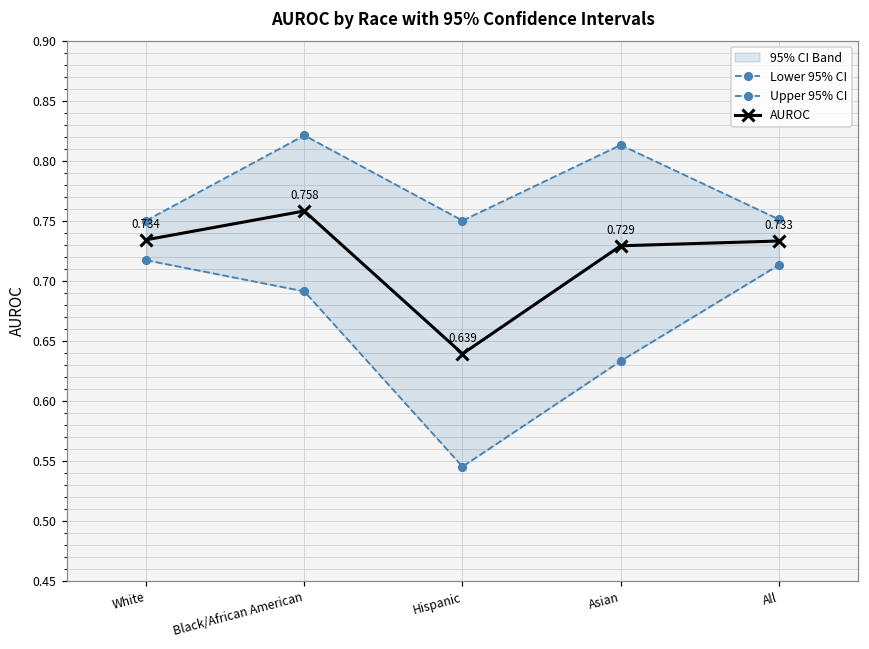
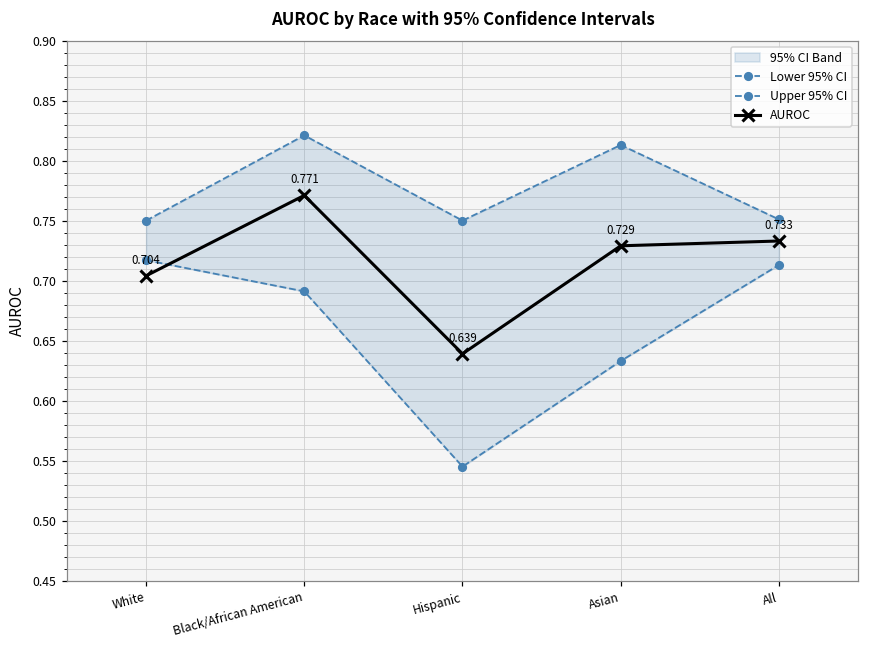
  {
    "AUROC": {
-     "White": 0.734,
-     "Black/African American": 0.758,
+     "White": 0.704,
+     "Black/African American": 0.771,
      "Hispanic": 0.639,
      "Asian": 0.729
    }
  }
